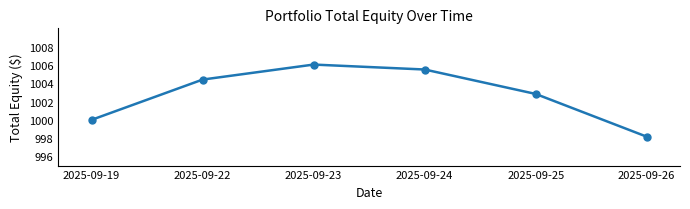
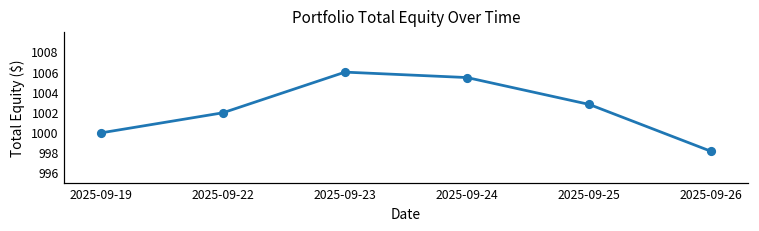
  {
    "2025-09-19": 1000,
-   "2025-09-22": 1004,
+   "2025-09-22": 1002,
    "2025-09-23": 1006,
    "2025-09-24": 1006,
    "2025-09-25": 1003,
    "2025-09-26": 998
  }
